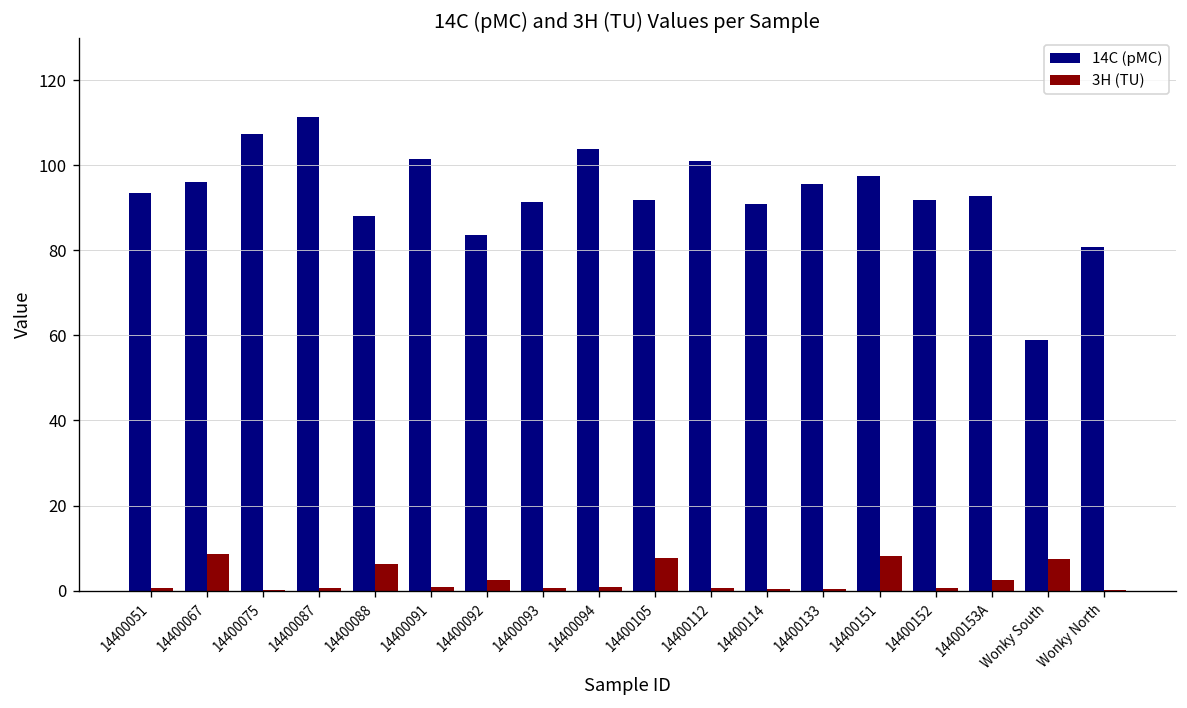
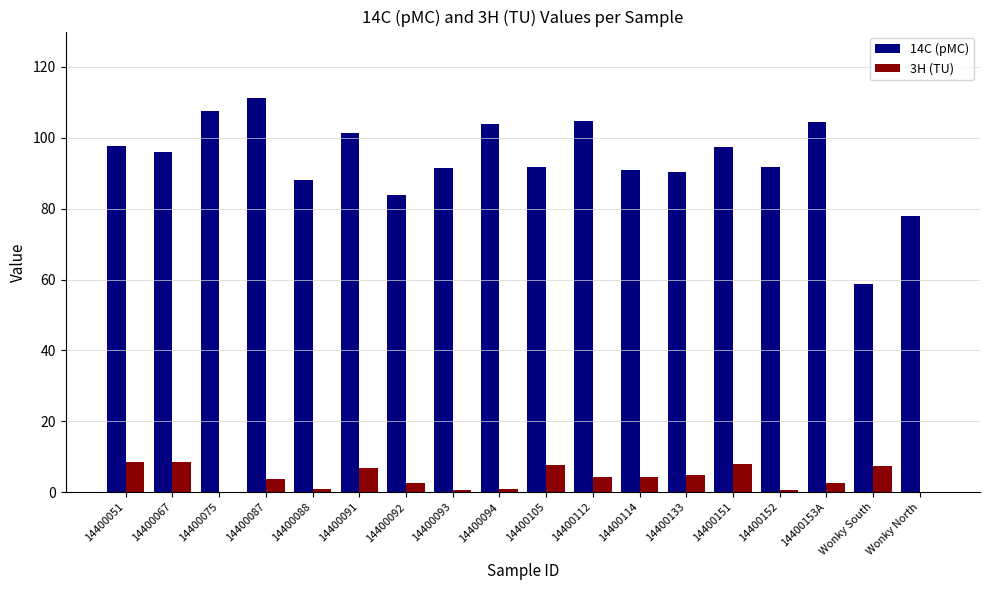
  {
    "14C (pMC)": {
-     "14400051": 94,
+     "14400051": 98,
      "14400067": 96,
      "14400075": 107,
      "14400087": 111,
      "14400088": 88,
      "14400091": 101,
      "14400092": 84,
      "14400093": 92,
      "14400094": 104,
      "14400105": 92,
-     "14400112": 101,
+     "14400112": 105,
      "14400114": 91,
-     "14400133": 96,
+     "14400133": 90,
      "14400151": 97,
      "14400152": 92,
-     "14400153A": 93,
+     "14400153A": 104,
      "Wonky South": 59,
-     "Wonky North": 81
+     "Wonky North": 78
    },
    "3H (TU)": {
-     "14400051": 1,
+     "14400051": 8,
      "14400067": 9,
-     "14400087": 1,
-     "14400088": 6,
-     "14400091": 1,
+     "14400087": 4,
+     "14400088": 1,
+     "14400091": 7,
      "14400092": 2,
      "14400094": 1,
      "14400105": 8,
-     "14400112": 1,
-     "14400114": 0,
-     "14400133": 0,
+     "14400112": 4,
+     "14400114": 4,
+     "14400133": 5,
      "14400151": 8,
      "14400153A": 3,
      "Wonky South": 7
    }
  }
